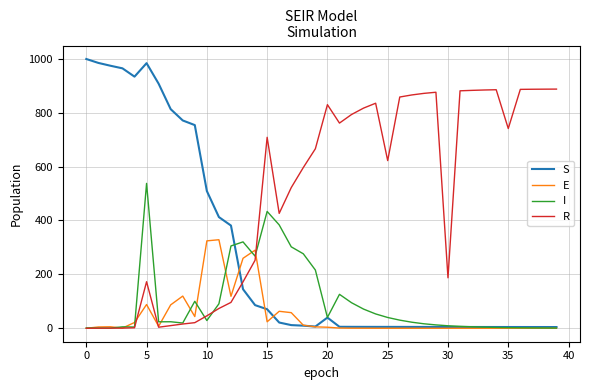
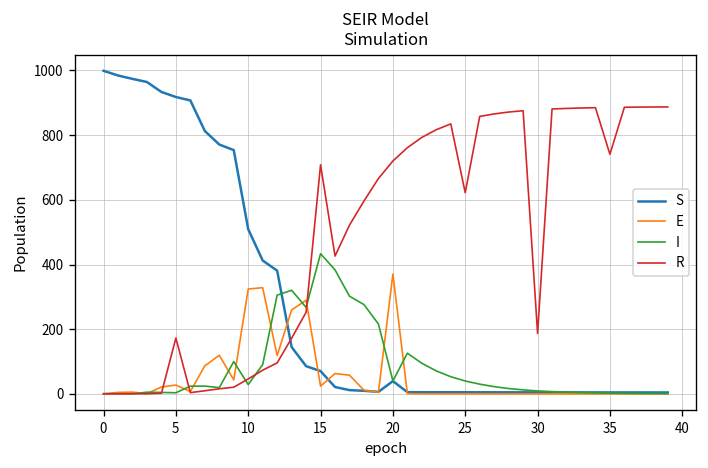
  {
    "S": {
      "0": 1000,
-     "5": 980,
+     "5": 920,
      "10": 510,
      "15": 70
    },
    "E": {
-     "5": 90,
+     "5": 30,
      "10": 320,
      "15": 20,
-     "20": 0
+     "20": 370
    },
    "I": {
-     "5": 540,
+     "5": 0,
      "10": 30,
      "15": 430,
      "25": 40
    },
    "R": {
      "5": 170,
      "10": 50,
      "15": 710,
-     "20": 830,
+     "20": 720,
      "25": 620,
      "30": 190,
      "35": 740
    }
  }
